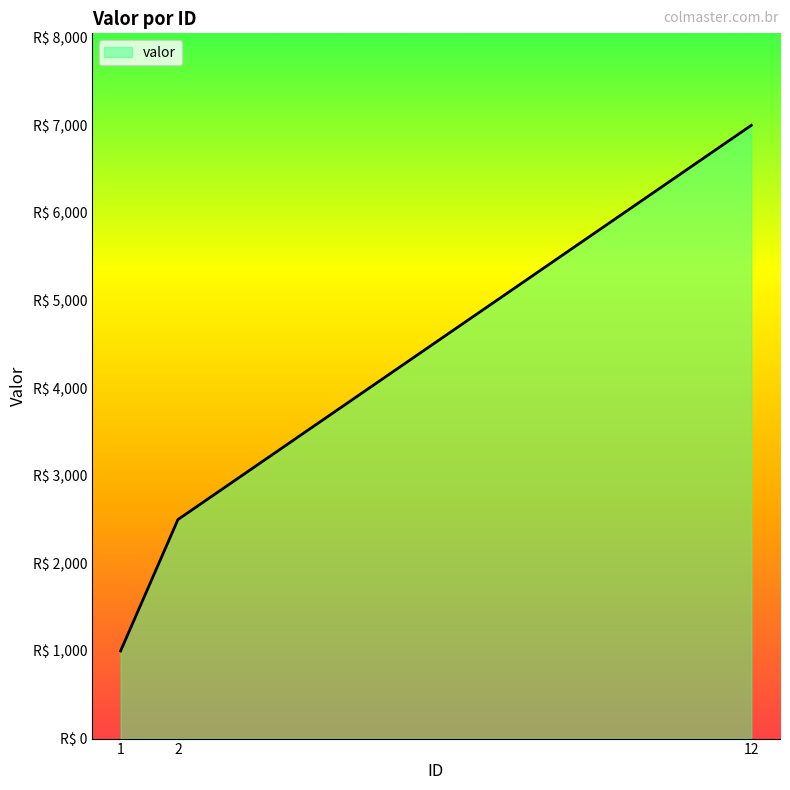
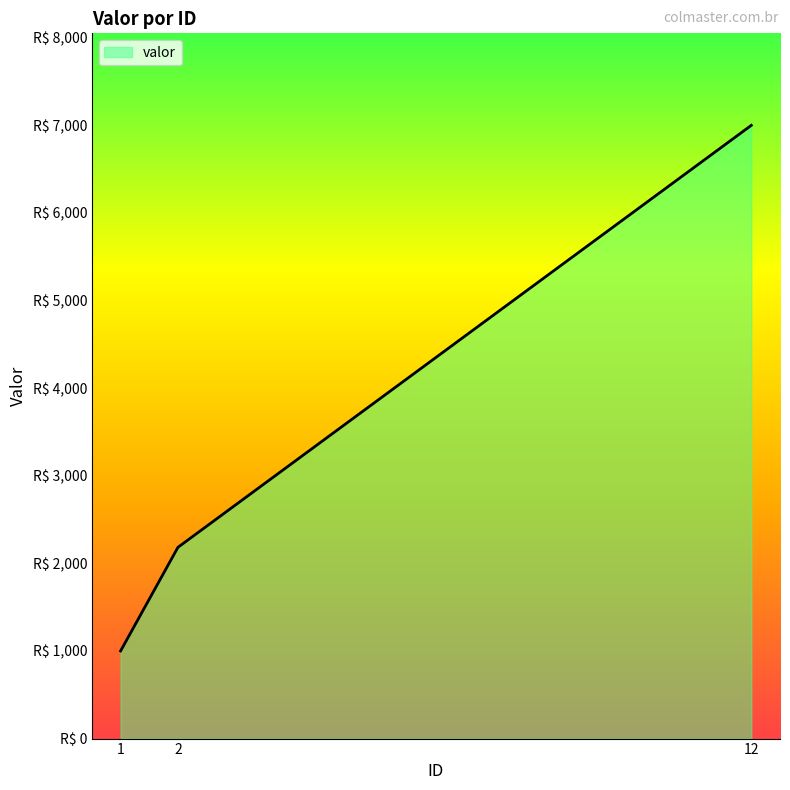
  {
    "1": "R$ 1,000",
-   "2": "R$ 2,500",
+   "2": "R$ 2,200",
    "12": "R$ 7,000"
  }
